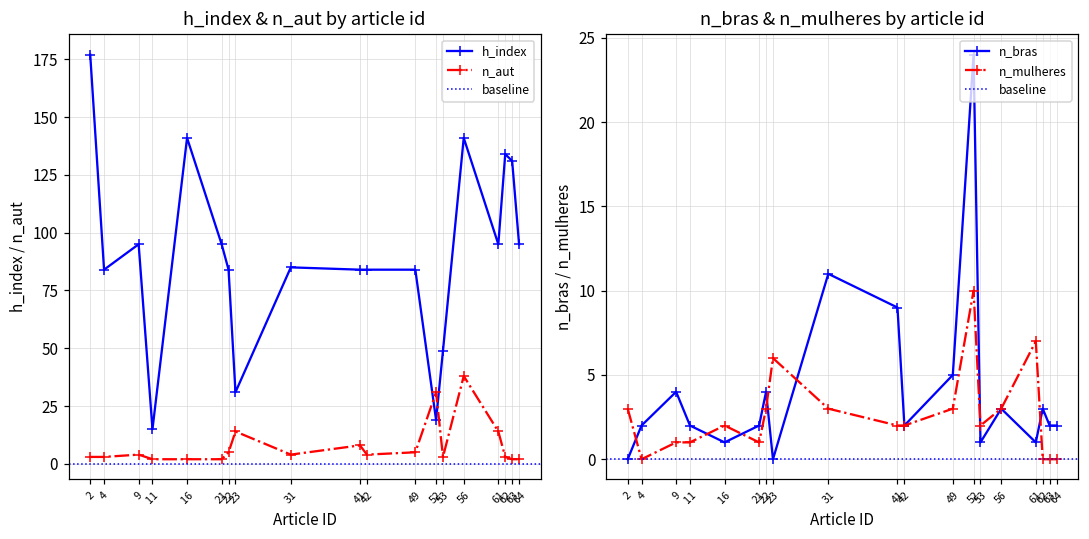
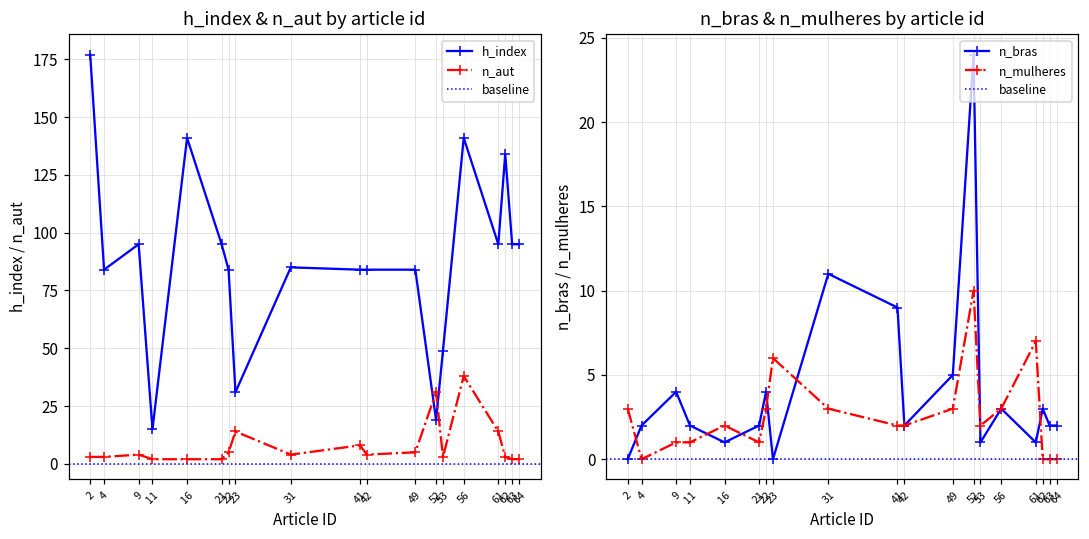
  {
    "h_index & n_aut by article id": {
      "h_index": {
        "2": 177,
        "4": 84,
        "9": 95,
        "11": 15,
        "16": 141,
        "21": 95,
        "22": 84,
        "23": 31,
        "31": 85,
        "41": 84,
        "42": 84,
        "49": 84,
        "52": 19,
        "53": 49,
        "56": 141,
        "61": 95,
        "62": 134,
-       "63": 131,
+       "63": 95,
        "64": 95
      },
      "n_aut": {
        "2": 3,
        "4": 3,
        "9": 4,
        "11": 2,
        "16": 2,
        "21": 2,
        "22": 5,
        "23": 14,
        "31": 4,
        "41": 8,
        "42": 4,
        "49": 5,
        "52": 31,
        "53": 3,
        "56": 38,
        "61": 14,
        "62": 3,
        "63": 2,
        "64": 2
      }
    },
    "n_bras & n_mulheres by article id": {
      "n_bras": {
        "2": 0.0,
        "4": 2.0,
        "9": 4.0,
        "11": 2.0,
        "16": 1.0,
        "21": 2.0,
        "22": 4.0,
        "23": 0.0,
        "31": 11.0,
        "41": 9.0,
        "49": 5.0,
        "53": 1.0,
        "61": 1.0,
        "62": 3.0,
        "63": 2.0,
        "64": 2.0
      },
      "n_mulheres": {
        "2": 3.0,
        "4": 0.0,
        "9": 1.0,
        "11": 1.0,
        "16": 2.0,
        "21": 1.0,
        "22": 3.0,
        "23": 6.0,
        "31": 3.0,
        "41": 2.0,
        "49": 3.0,
        "52": 10.0,
        "53": 2.0,
        "61": 7.0,
        "62": 0.0,
        "63": 0.0,
        "64": 0.0
      }
    }
  }
